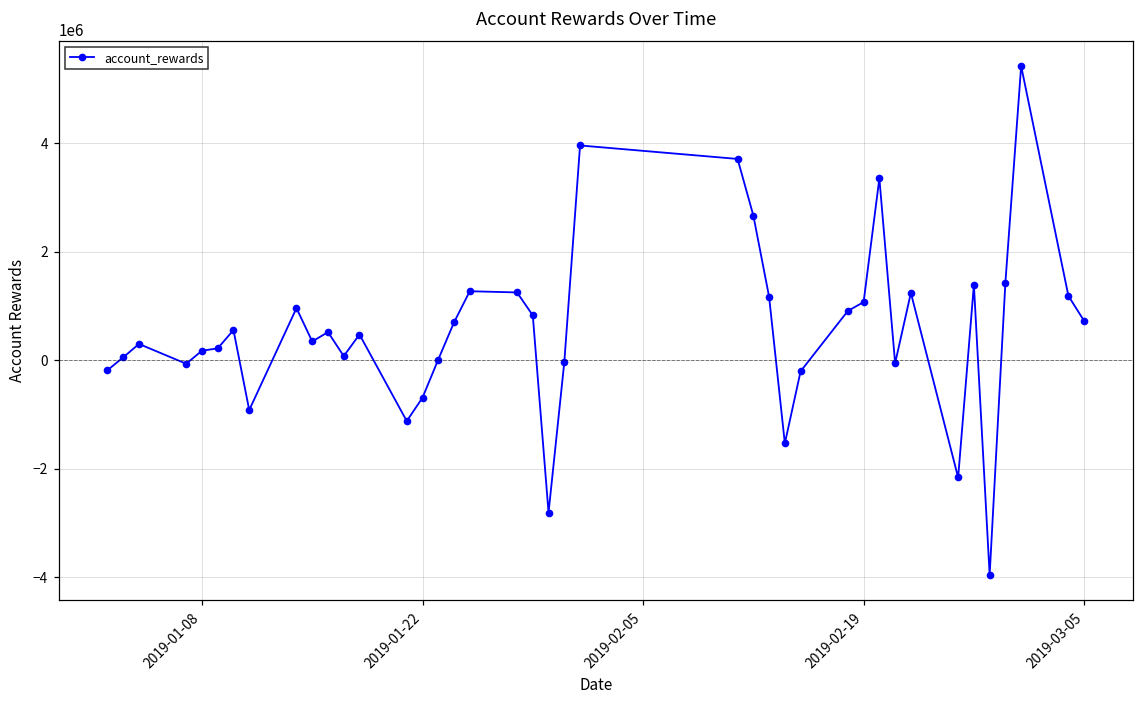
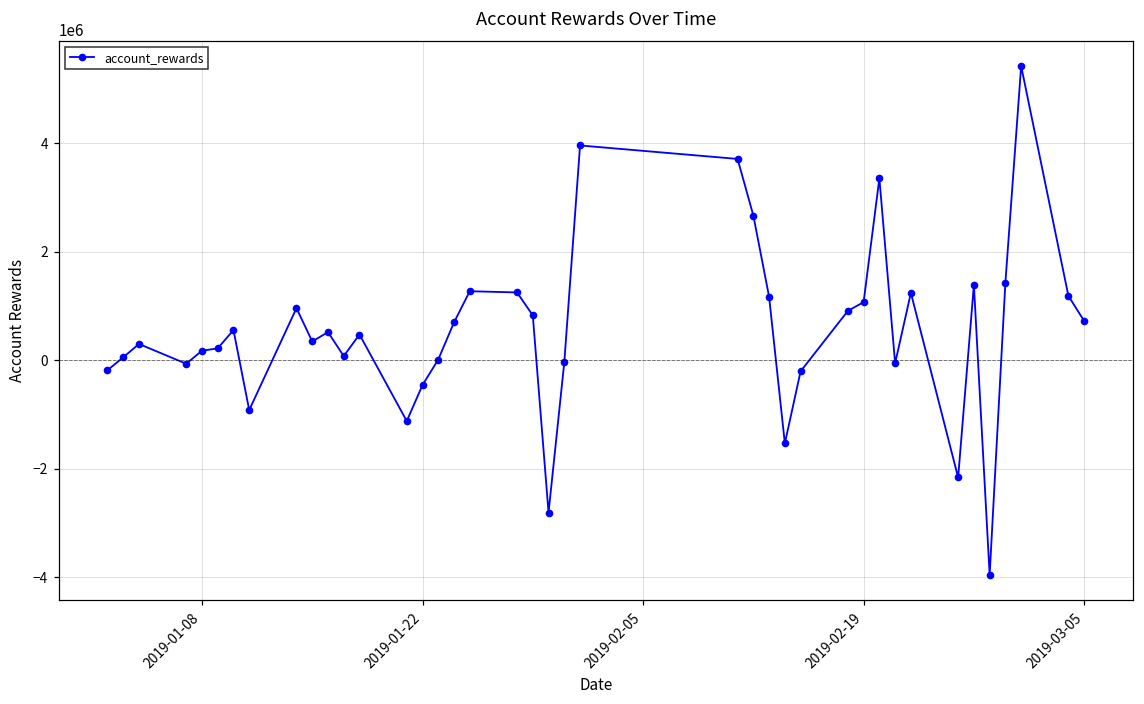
  {
    "2019-01-08": 200000,
-   "2019-01-22": -700000,
+   "2019-01-22": -500000,
    "2019-02-19": 1100000,
    "2019-03-05": 700000
  }
